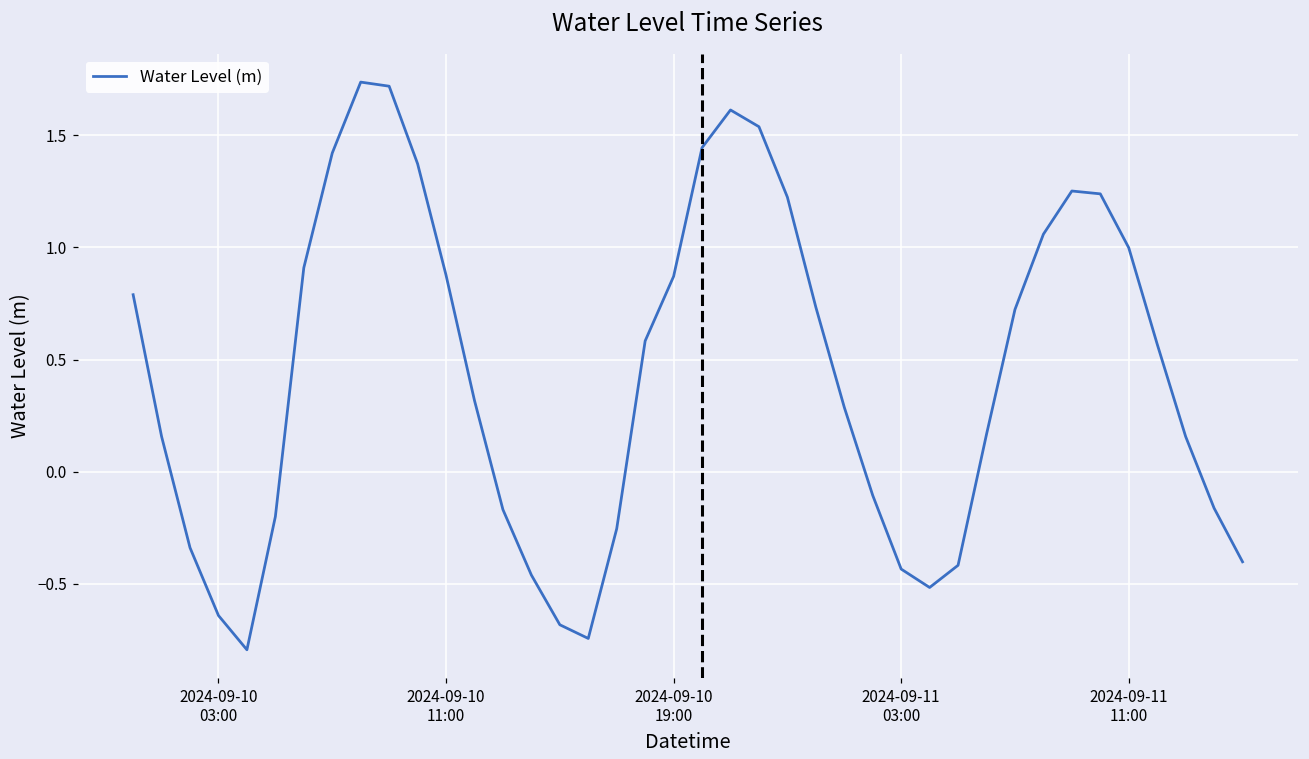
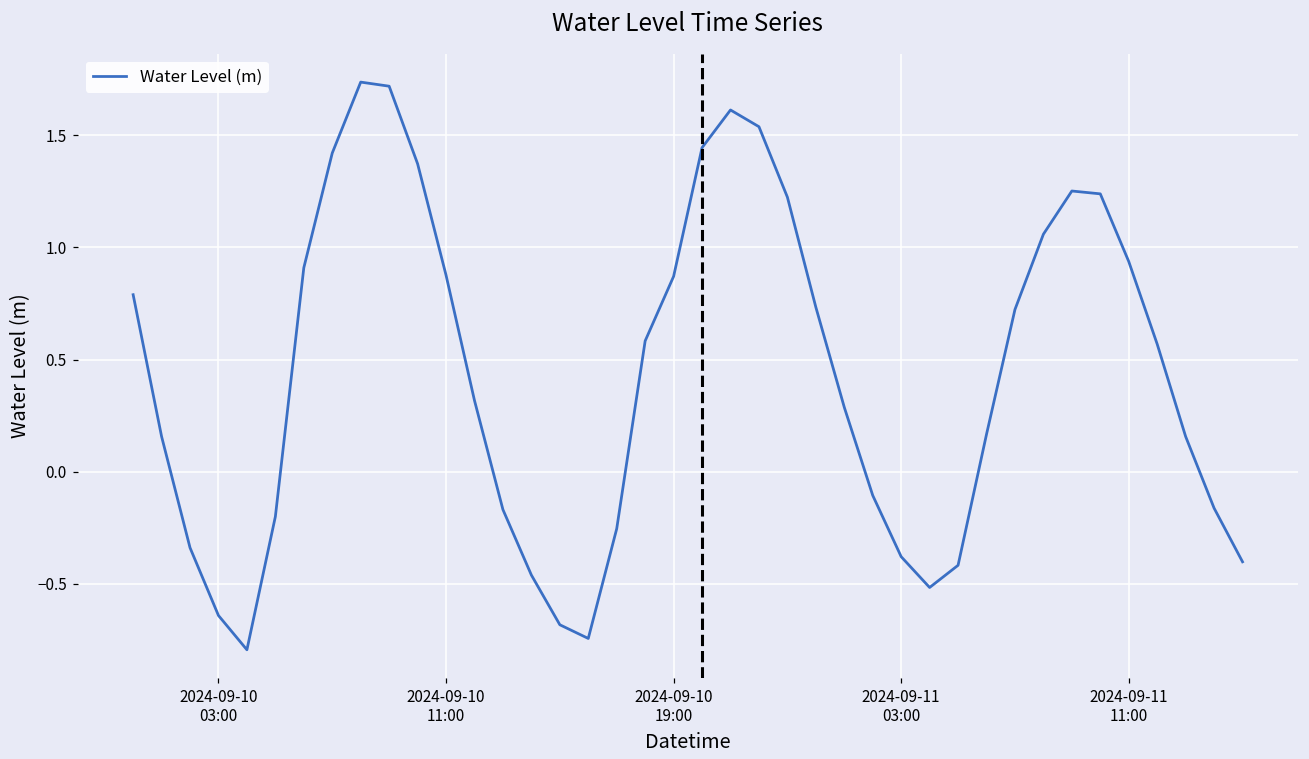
  {
    "2024-09-10 03:00": -0.64,
    "2024-09-10 11:00": 0.88,
    "2024-09-10 19:00": 0.87,
-   "2024-09-11 03:00": -0.43,
-   "2024-09-11 11:00": 1.00
+   "2024-09-11 03:00": -0.38,
+   "2024-09-11 11:00": 0.94
  }
